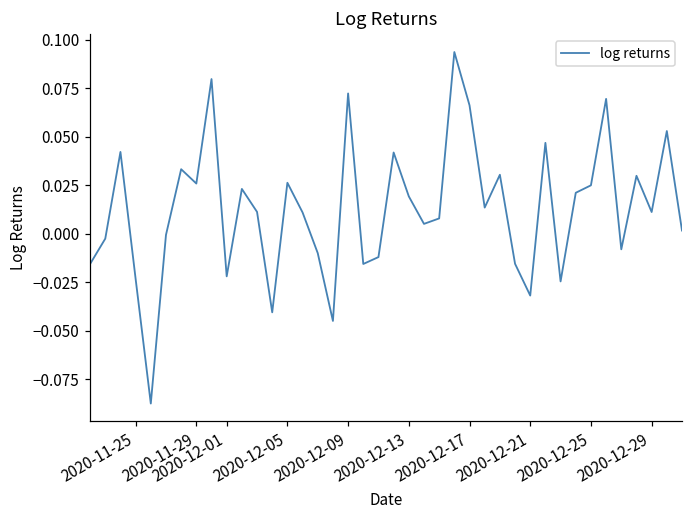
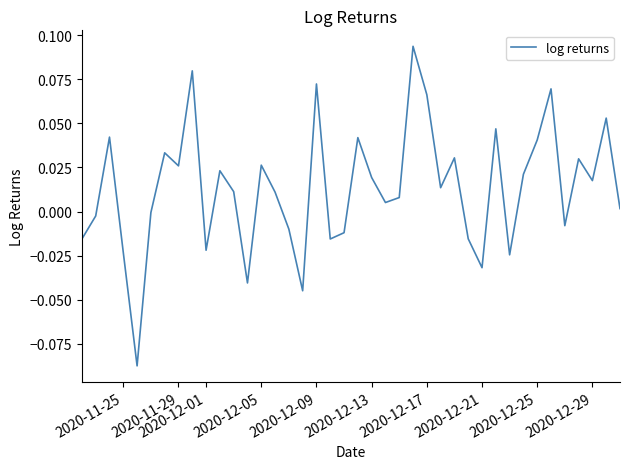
  {
    "2020-11-25": -0.023,
    "2020-11-29": 0.026,
    "2020-12-01": -0.022,
    "2020-12-05": 0.026,
    "2020-12-09": 0.072,
    "2020-12-13": 0.019,
    "2020-12-17": 0.066,
    "2020-12-21": -0.032,
-   "2020-12-25": 0.025,
-   "2020-12-29": 0.011
+   "2020-12-25": 0.041,
+   "2020-12-29": 0.018
  }
